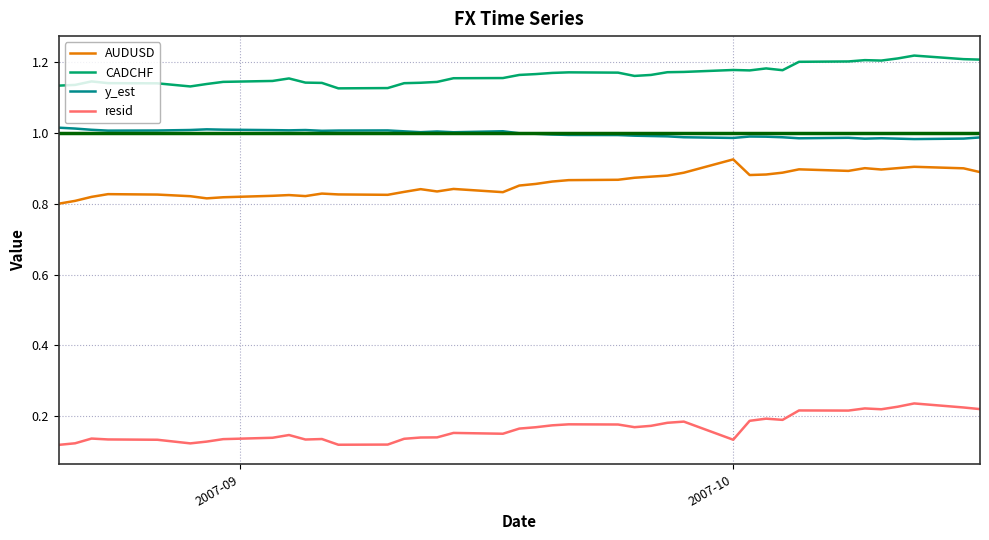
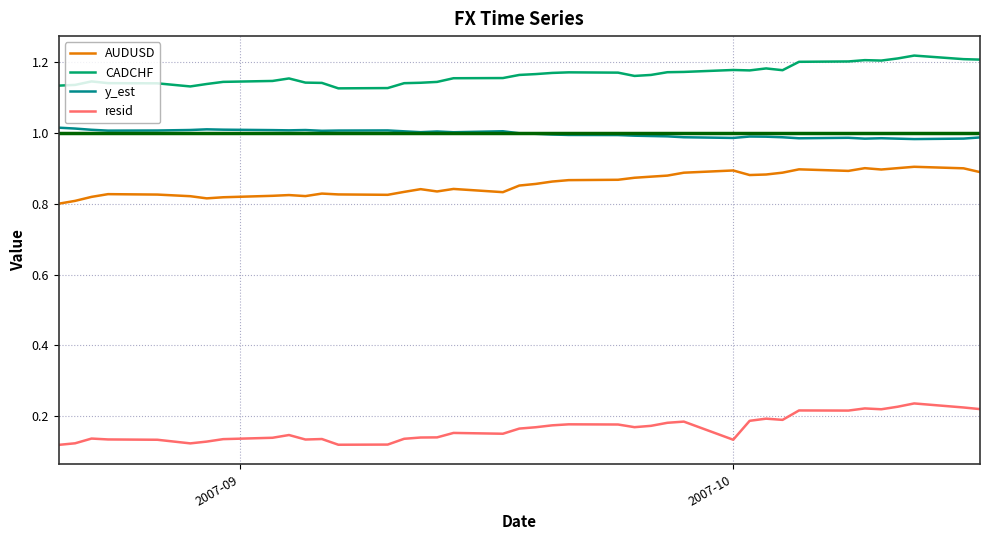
  {
    "AUDUSD": {
-     "2007-10": 0.93
+     "2007-10": 0.89
    },
    "resid": {
      "2007-10": 0.13
    }
  }
